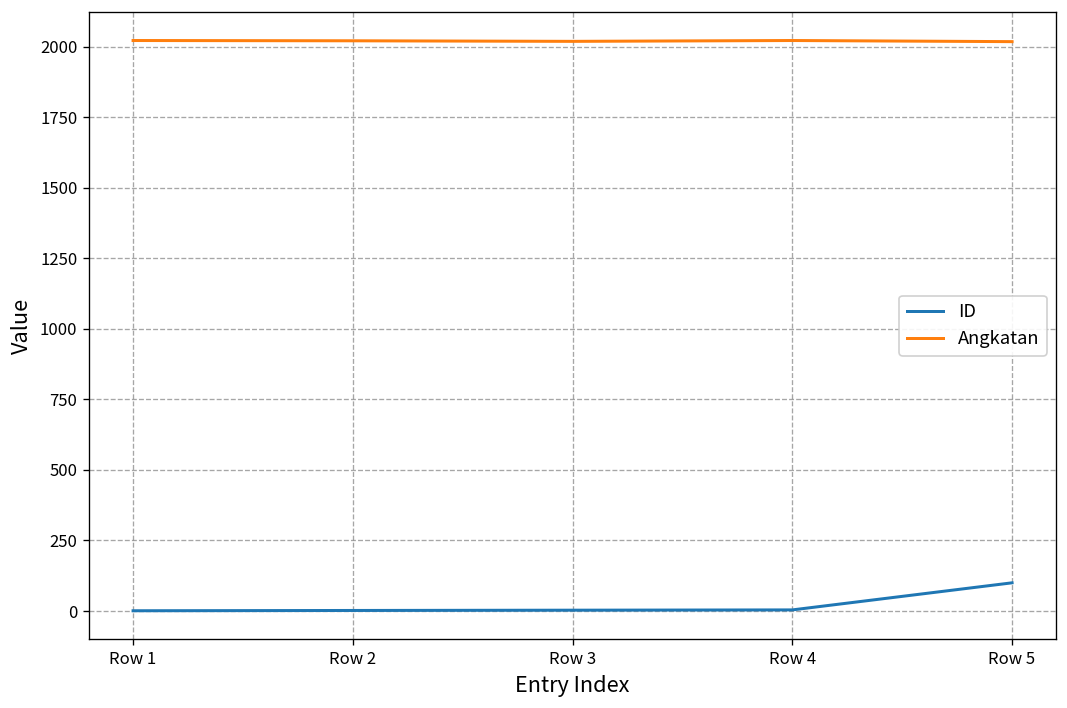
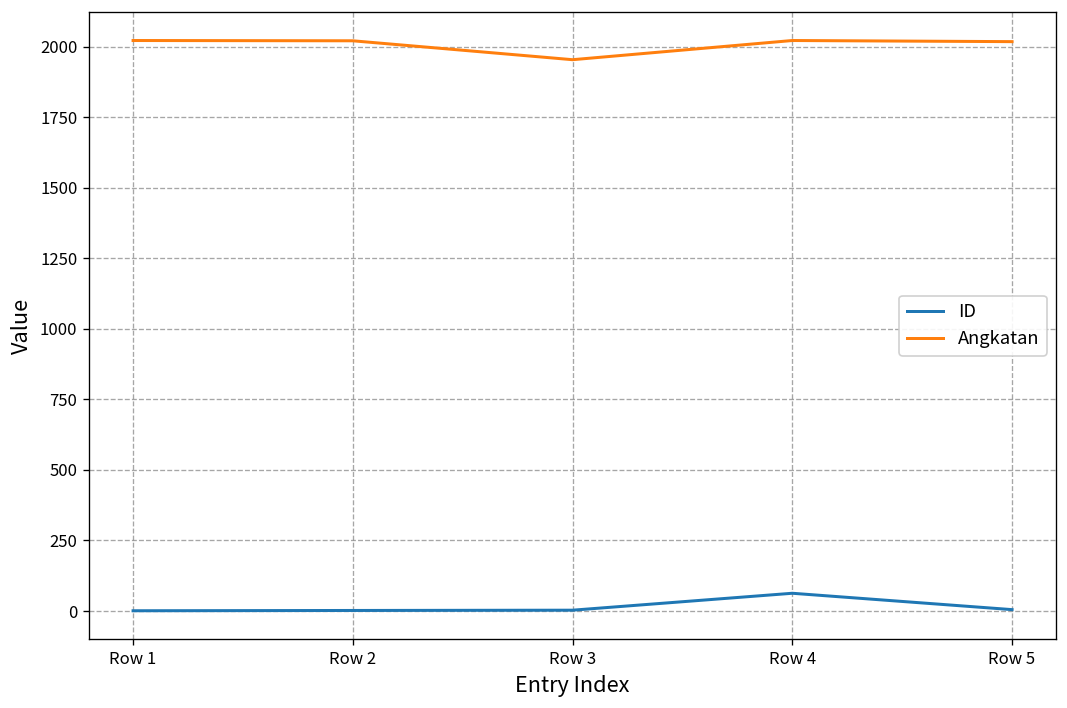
  {
    "ID": {
      "Row 1": 0,
      "Row 2": 0,
      "Row 3": 0,
-     "Row 4": 0,
-     "Row 5": 100
+     "Row 4": 60,
+     "Row 5": 10
    },
    "Angkatan": {
      "Row 1": 2020,
      "Row 2": 2020,
-     "Row 3": 2020,
+     "Row 3": 1950,
      "Row 4": 2020,
      "Row 5": 2020
    }
  }
